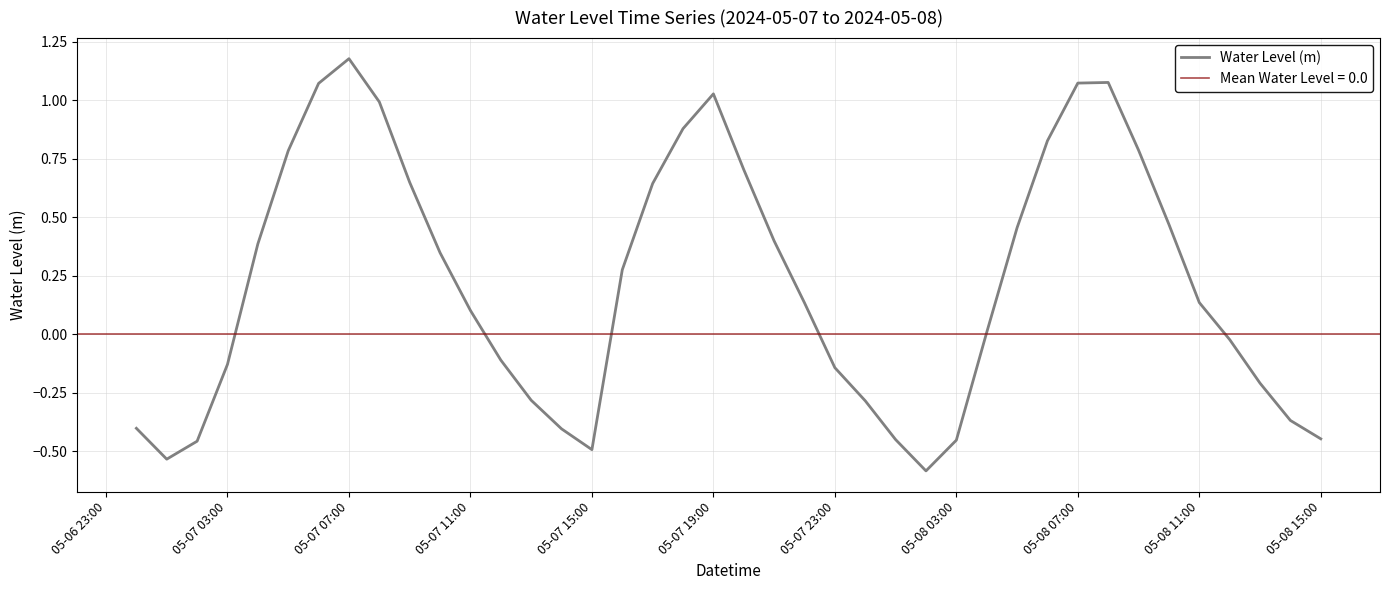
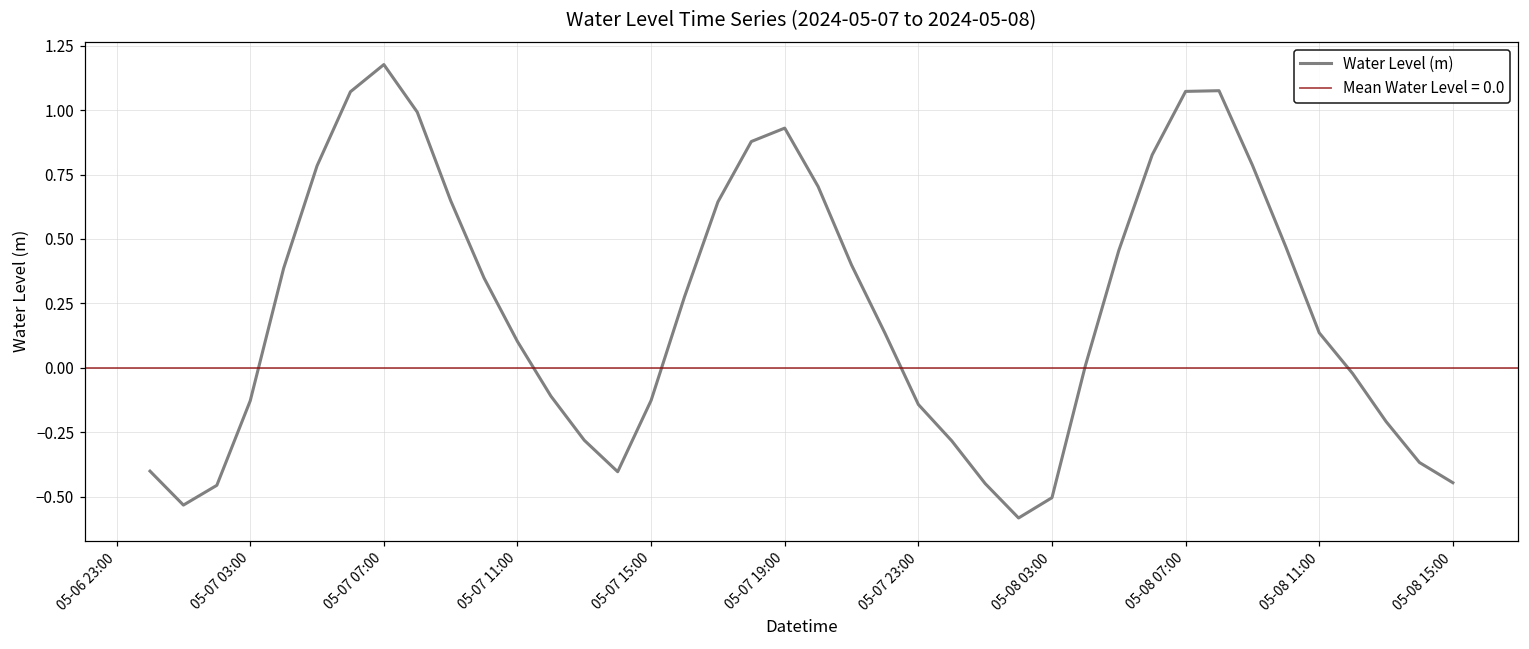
  {
    "05-07 03:00": -0.13,
    "05-07 07:00": 1.18,
    "05-07 11:00": 0.10,
-   "05-07 15:00": -0.49,
-   "05-07 19:00": 1.03,
+   "05-07 15:00": -0.13,
+   "05-07 19:00": 0.93,
    "05-07 23:00": -0.14,
-   "05-08 03:00": -0.45,
+   "05-08 03:00": -0.50,
    "05-08 07:00": 1.07,
    "05-08 11:00": 0.14,
    "05-08 15:00": -0.45
  }
